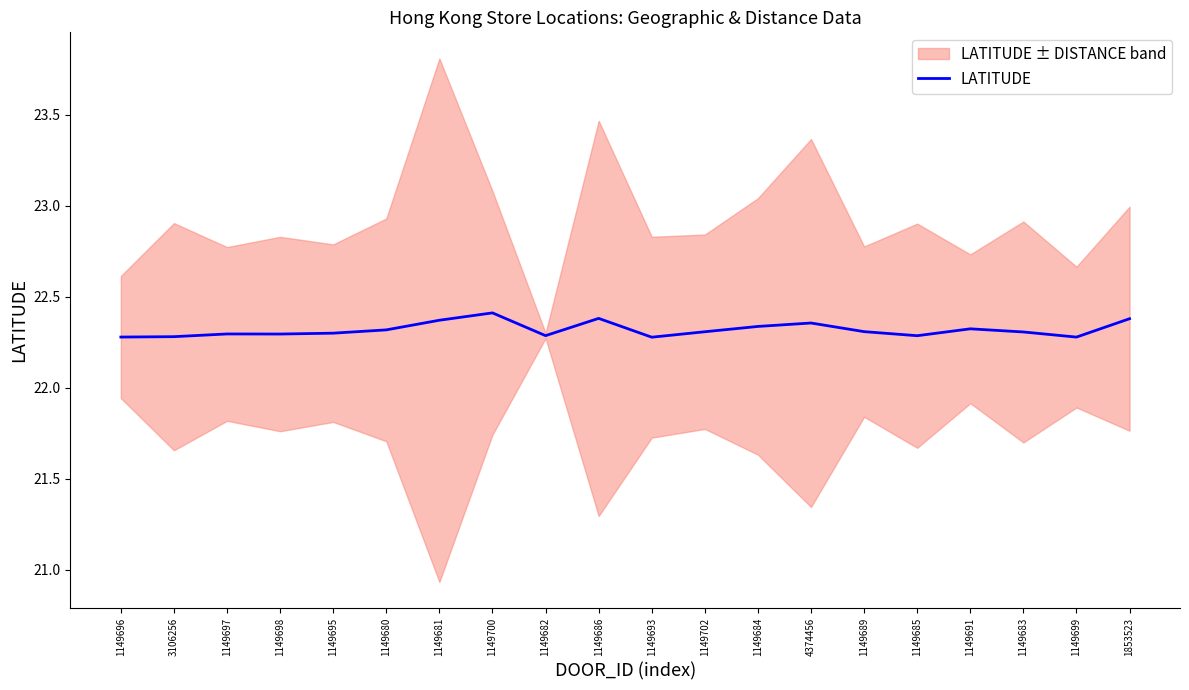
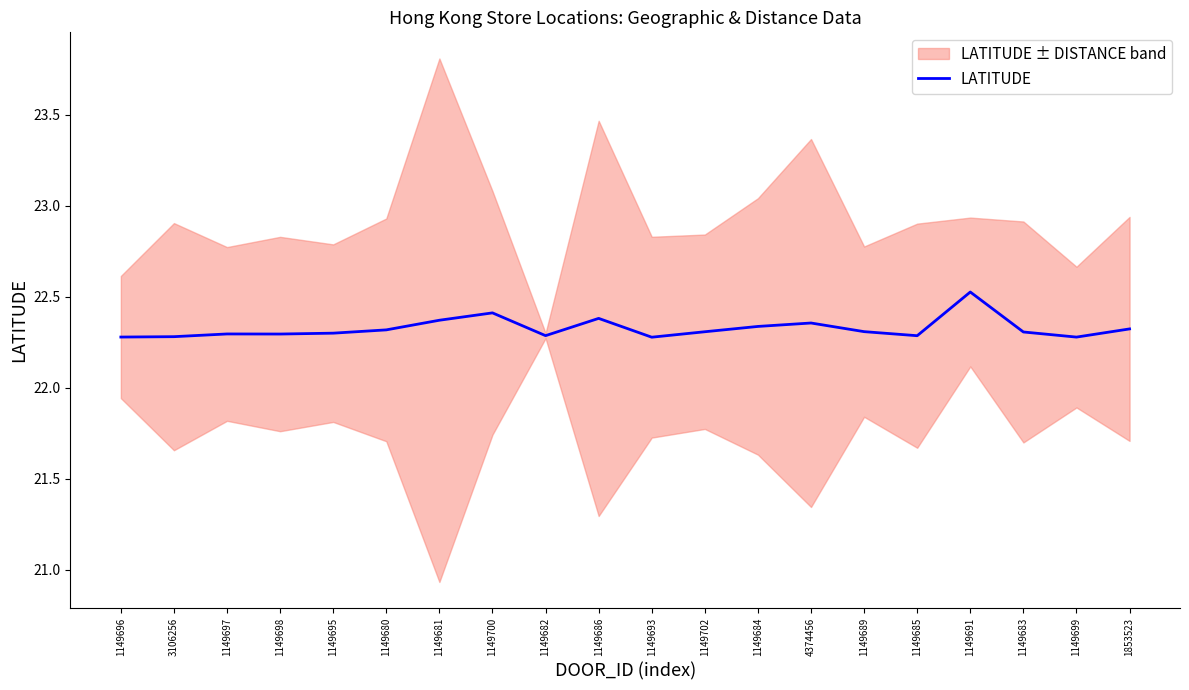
  {
    "LATITUDE": {
      "1149696": 22.28,
      "3106256": 22.28,
      "1149697": 22.30,
      "1149698": 22.30,
      "1149695": 22.30,
      "1149680": 22.32,
      "1149681": 22.37,
      "1149700": 22.41,
      "1149686": 22.38,
      "1149693": 22.28,
      "1149702": 22.31,
      "1149684": 22.34,
      "4374456": 22.36,
      "1149689": 22.31,
      "1149685": 22.29,
-     "1149691": 22.32,
+     "1149691": 22.53,
      "1149683": 22.31,
      "1149699": 22.28,
-     "1853523": 22.38
+     "1853523": 22.32
    }
  }
